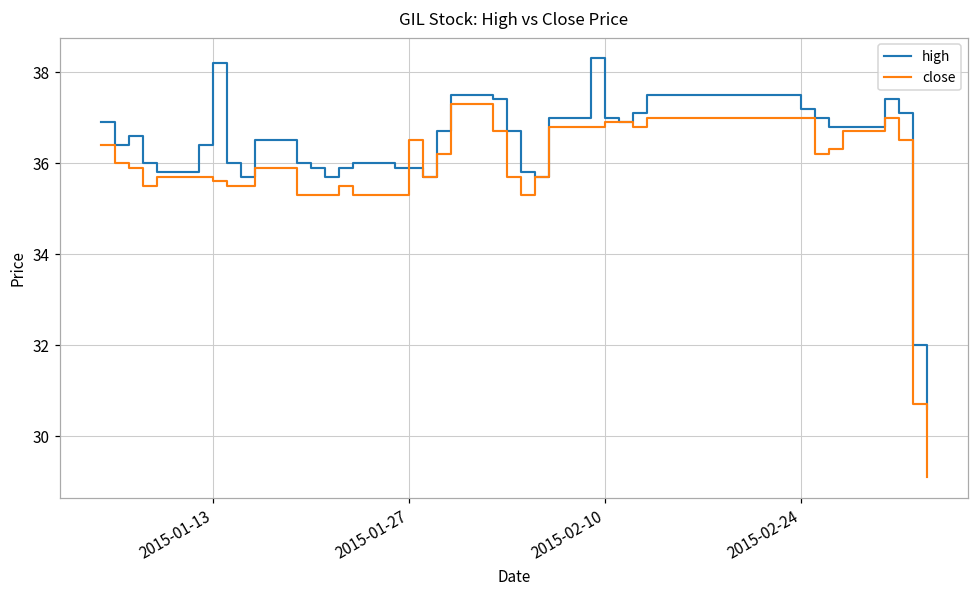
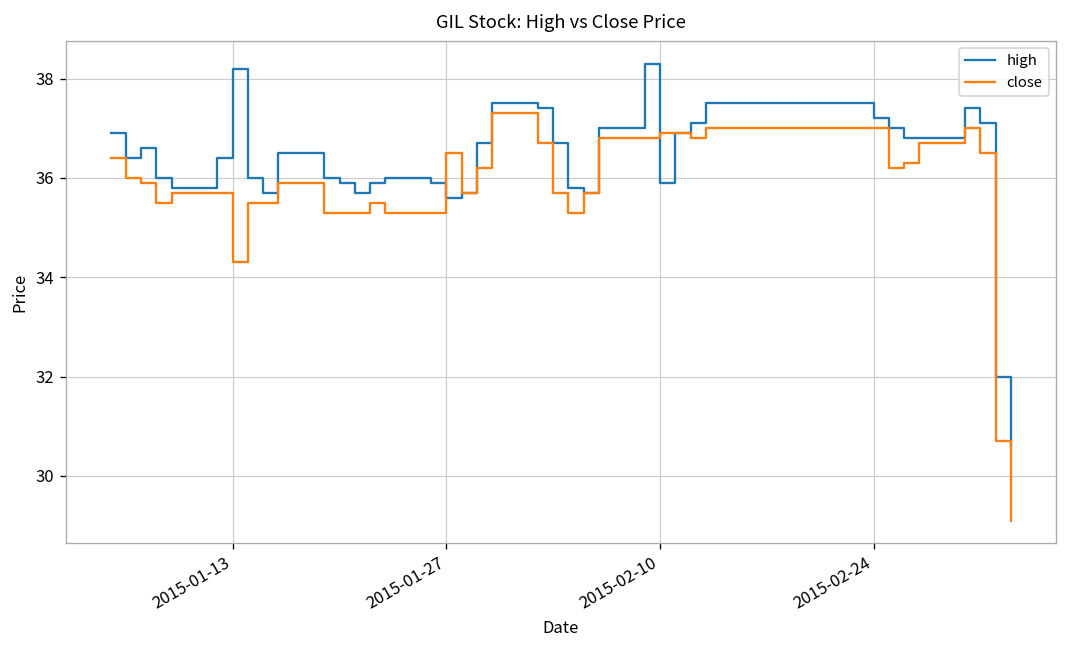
  {
    "high": {
      "2015-01-13": 38.2,
-     "2015-01-27": 35.9,
-     "2015-02-10": 37.0,
+     "2015-01-27": 35.6,
+     "2015-02-10": 35.9,
      "2015-02-24": 37.2
    },
    "close": {
-     "2015-01-13": 35.6,
+     "2015-01-13": 34.3,
      "2015-01-27": 36.5,
      "2015-02-10": 36.9,
      "2015-02-24": 37.0
    }
  }
